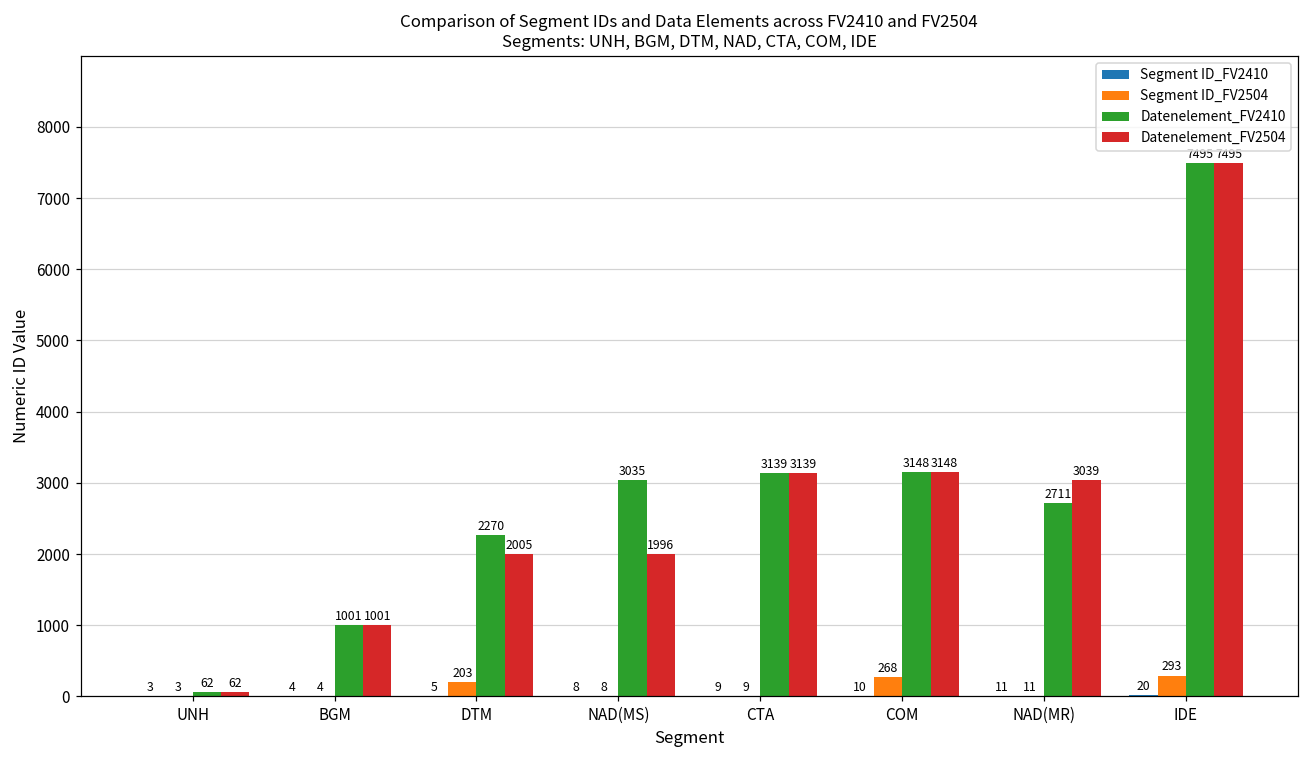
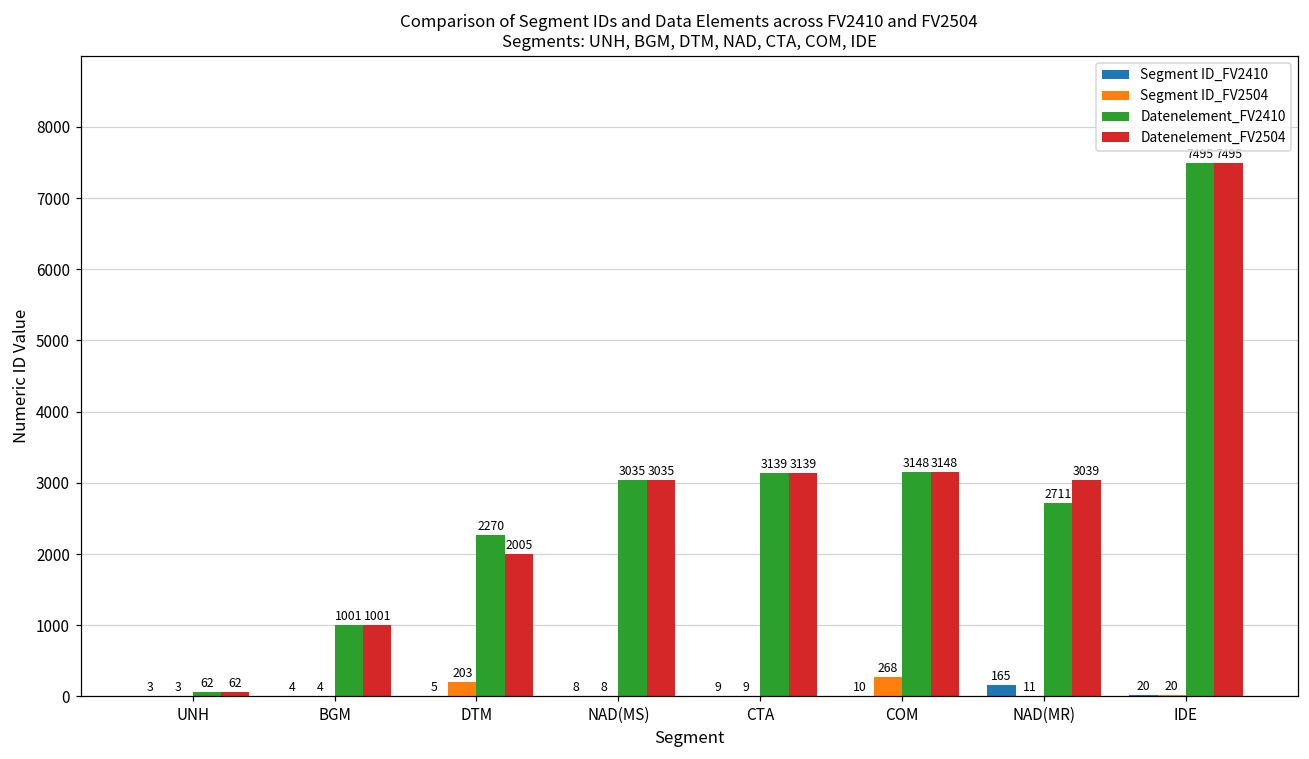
  {
    "Segment ID_FV2410": {
      "UNH": 3,
      "BGM": 4,
      "DTM": 5,
      "NAD(MS)": 8,
      "CTA": 9,
      "COM": 10,
-     "NAD(MR)": 11,
+     "NAD(MR)": 165,
      "IDE": 20
    },
    "Segment ID_FV2504": {
      "UNH": 3,
      "BGM": 4,
      "DTM": 203,
      "NAD(MS)": 8,
      "CTA": 9,
      "COM": 268,
      "NAD(MR)": 11,
-     "IDE": 293
+     "IDE": 20
    },
    "Datenelement_FV2410": {
      "UNH": 62,
      "BGM": 1001,
      "DTM": 2270,
      "NAD(MS)": 3035,
      "CTA": 3139,
      "COM": 3148,
      "NAD(MR)": 2711
    },
    "Datenelement_FV2504": {
      "UNH": 62,
      "BGM": 1001,
      "DTM": 2005,
-     "NAD(MS)": 1996,
+     "NAD(MS)": 3035,
      "CTA": 3139,
      "COM": 3148,
      "NAD(MR)": 3039
    }
  }
